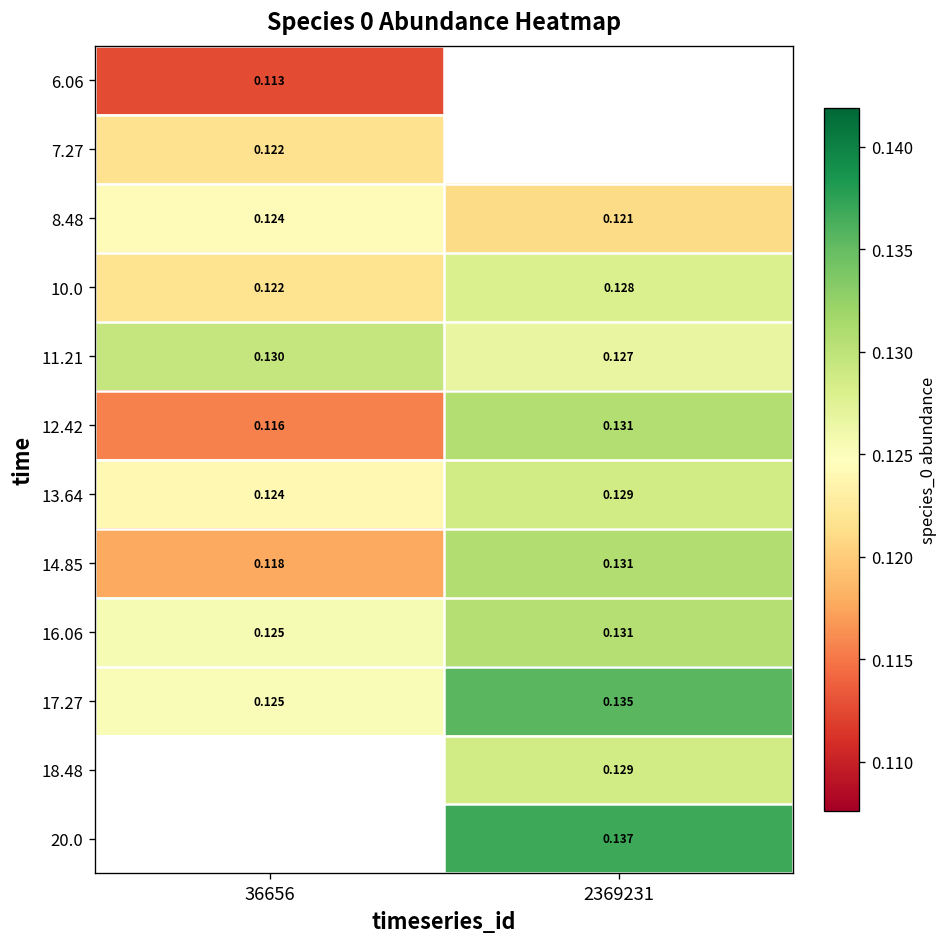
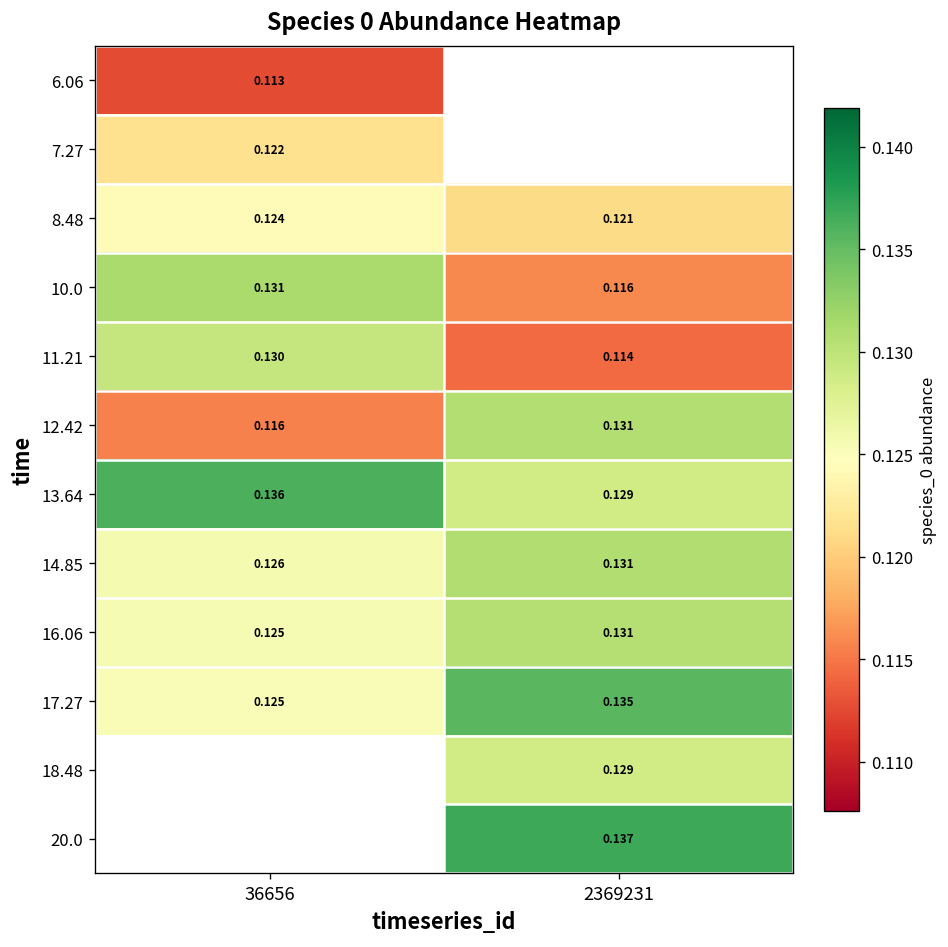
  {
    "6.06": {
      "36656": 0.113
    },
    "7.27": {
      "36656": 0.122
    },
    "8.48": {
      "36656": 0.124,
      "2369231": 0.121
    },
    "10.0": {
-     "36656": 0.122,
-     "2369231": 0.128
+     "36656": 0.131,
+     "2369231": 0.116
    },
    "11.21": {
      "36656": 0.130,
-     "2369231": 0.127
+     "2369231": 0.114
    },
    "12.42": {
      "36656": 0.116,
      "2369231": 0.131
    },
    "13.64": {
-     "36656": 0.124,
+     "36656": 0.136,
      "2369231": 0.129
    },
    "14.85": {
-     "36656": 0.118,
+     "36656": 0.126,
      "2369231": 0.131
    },
    "16.06": {
      "36656": 0.125,
      "2369231": 0.131
    },
    "17.27": {
      "36656": 0.125,
      "2369231": 0.135
    },
    "18.48": {
      "2369231": 0.129
    },
    "20.0": {
      "2369231": 0.137
    }
  }
